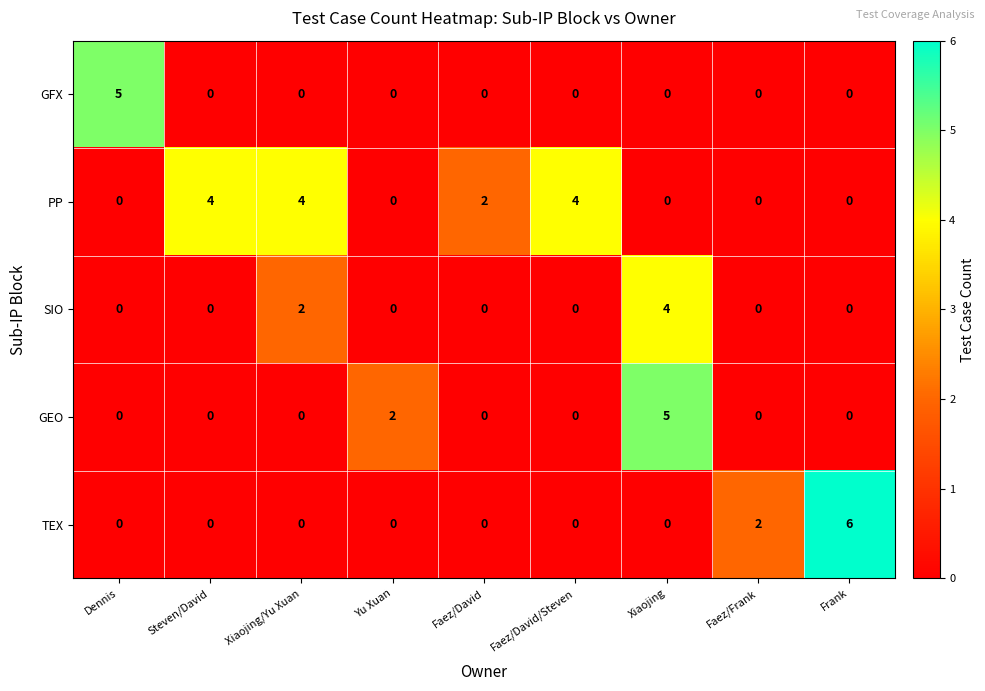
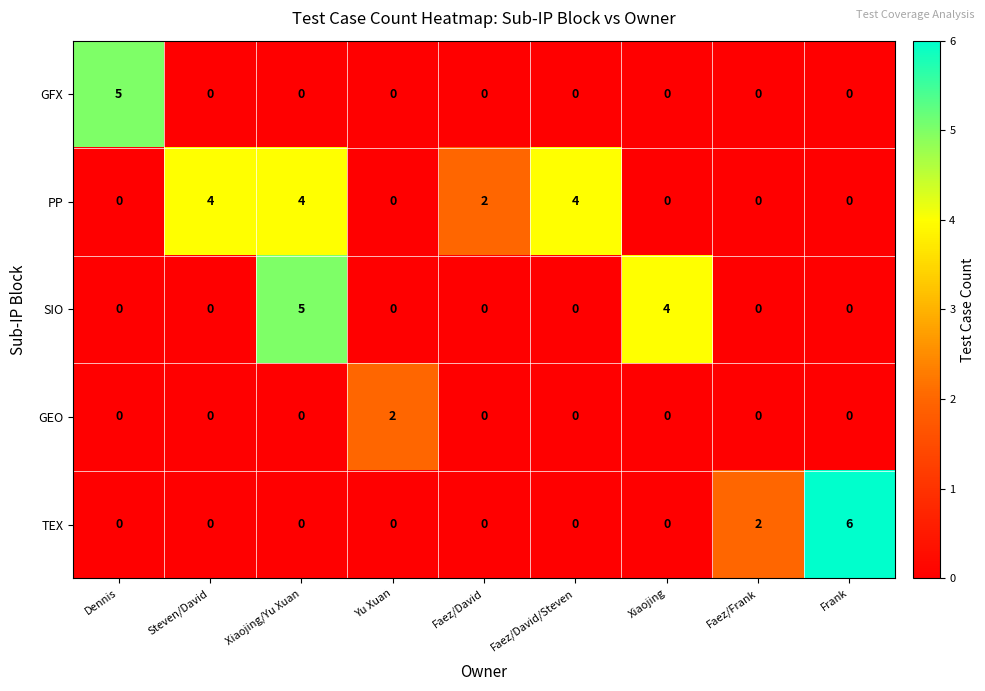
  {
    "GFX": {
      "Dennis": 5,
      "Steven/David": 0,
      "Xiaojing/Yu Xuan": 0,
      "Yu Xuan": 0,
      "Faez/David": 0,
      "Faez/David/Steven": 0,
      "Xiaojing": 0,
      "Faez/Frank": 0,
      "Frank": 0
    },
    "PP": {
      "Dennis": 0,
      "Steven/David": 4,
      "Xiaojing/Yu Xuan": 4,
      "Yu Xuan": 0,
      "Faez/David": 2,
      "Faez/David/Steven": 4,
      "Xiaojing": 0,
      "Faez/Frank": 0,
      "Frank": 0
    },
    "SIO": {
      "Dennis": 0,
      "Steven/David": 0,
-     "Xiaojing/Yu Xuan": 2,
+     "Xiaojing/Yu Xuan": 5,
      "Yu Xuan": 0,
      "Faez/David": 0,
      "Faez/David/Steven": 0,
      "Xiaojing": 4,
      "Faez/Frank": 0,
      "Frank": 0
    },
    "GEO": {
      "Dennis": 0,
      "Steven/David": 0,
      "Xiaojing/Yu Xuan": 0,
      "Yu Xuan": 2,
      "Faez/David": 0,
      "Faez/David/Steven": 0,
-     "Xiaojing": 5,
+     "Xiaojing": 0,
      "Faez/Frank": 0,
      "Frank": 0
    },
    "TEX": {
      "Dennis": 0,
      "Steven/David": 0,
      "Xiaojing/Yu Xuan": 0,
      "Yu Xuan": 0,
      "Faez/David": 0,
      "Faez/David/Steven": 0,
      "Xiaojing": 0,
      "Faez/Frank": 2,
      "Frank": 6
    }
  }
